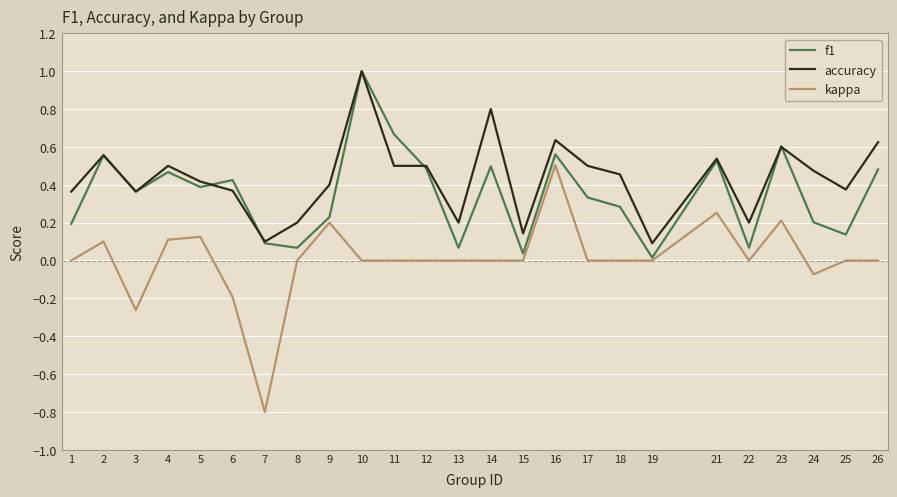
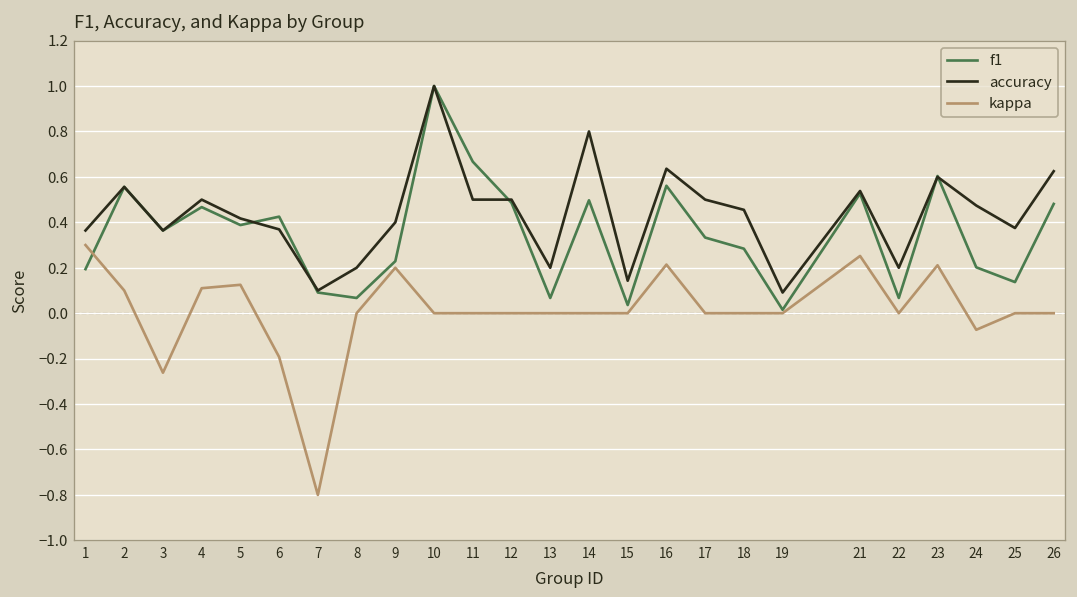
  {
    "f1": {
      "1": 0.19,
      "4": 0.47,
      "5": 0.39,
      "6": 0.43,
      "8": 0.07,
      "9": 0.23,
      "11": 0.67,
      "12": 0.49,
      "13": 0.07,
      "14": 0.50,
      "15": 0.04,
      "16": 0.56,
      "17": 0.33,
      "18": 0.28,
      "19": 0.02,
      "22": 0.07,
      "24": 0.20,
      "25": 0.14,
      "26": 0.48
    },
    "accuracy": {
      "1": 0.36,
      "4": 0.50,
      "5": 0.42,
      "6": 0.37,
      "8": 0.20,
      "9": 0.40,
      "11": 0.50,
      "12": 0.50,
      "13": 0.20,
      "14": 0.80,
      "15": 0.14,
      "16": 0.64,
      "17": 0.50,
      "18": 0.46,
      "19": 0.09,
      "22": 0.20,
      "24": 0.47,
      "25": 0.38,
      "26": 0.63
    },
    "kappa": {
-     "1": 0.0,
+     "1": 0.3,
      "2": 0.10,
      "3": -0.26,
      "4": 0.11,
      "5": 0.13,
      "6": -0.19,
      "7": -0.80,
      "8": 0.00,
      "9": 0.20,
      "10": 0.00,
      "11": 0.00,
      "12": 0.00,
      "13": 0.00,
      "14": 0.00,
      "15": 0.00,
-     "16": 0.50,
+     "16": 0.21,
      "17": 0.00,
      "18": 0.00,
      "19": 0.00,
      "21": 0.25,
      "22": 0.00,
      "23": 0.21,
      "24": -0.07,
      "25": 0.00,
      "26": 0.00
    }
  }
